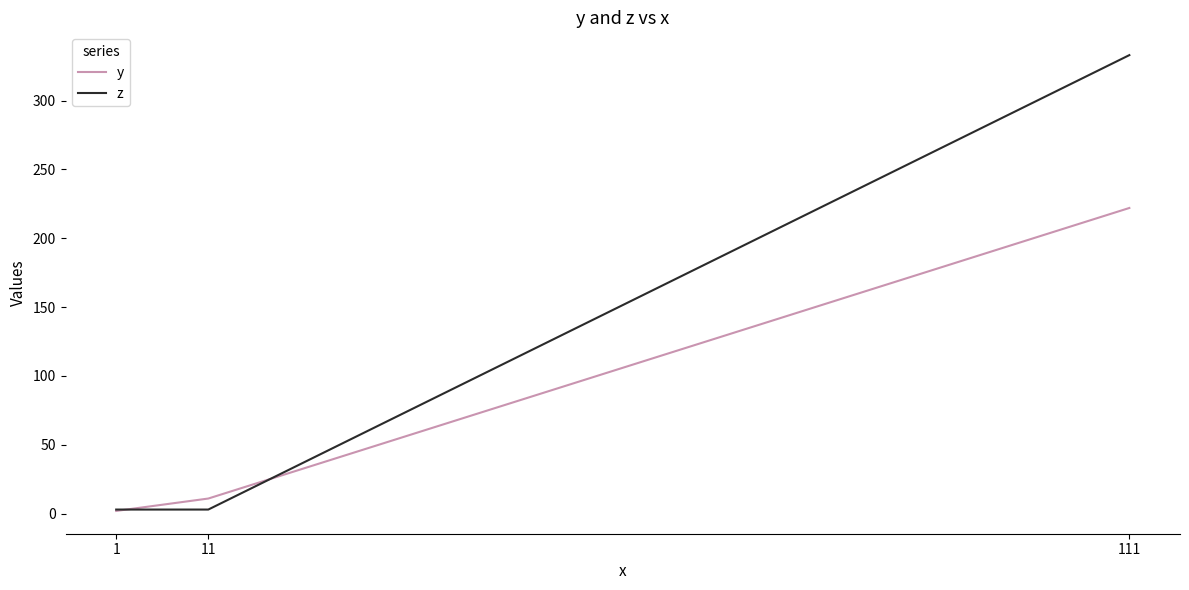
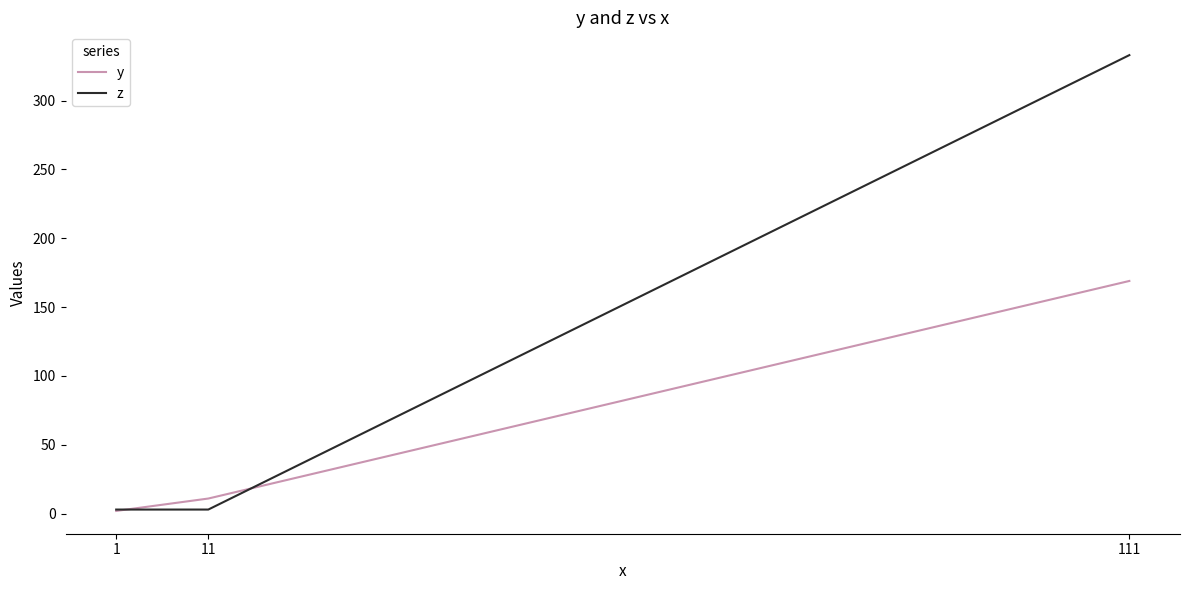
  {
    "y": {
      "11": 11,
-     "111": 222
+     "111": 169
    },
    "z": {
      "11": 3,
      "111": 333
    }
  }
